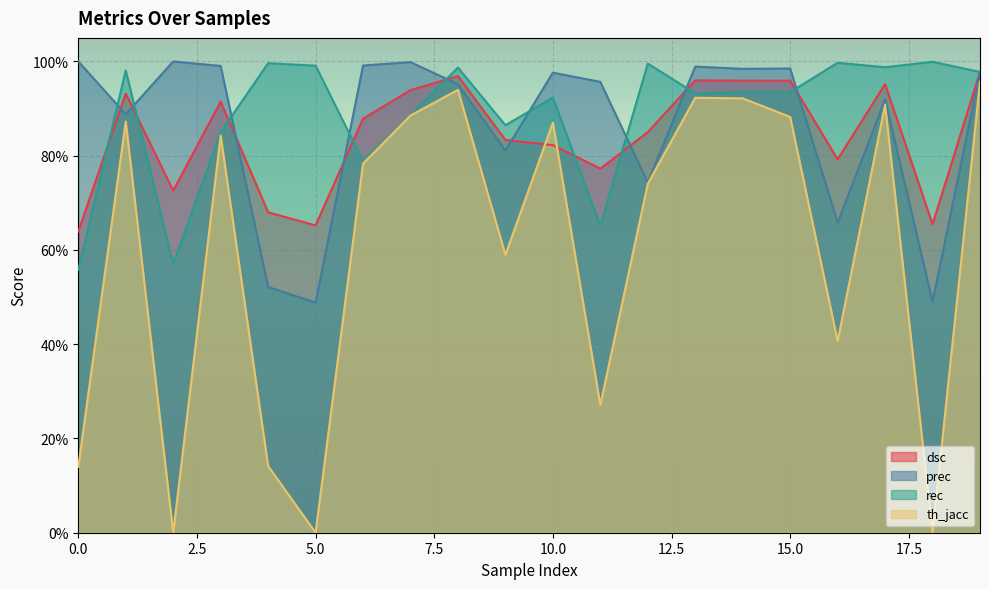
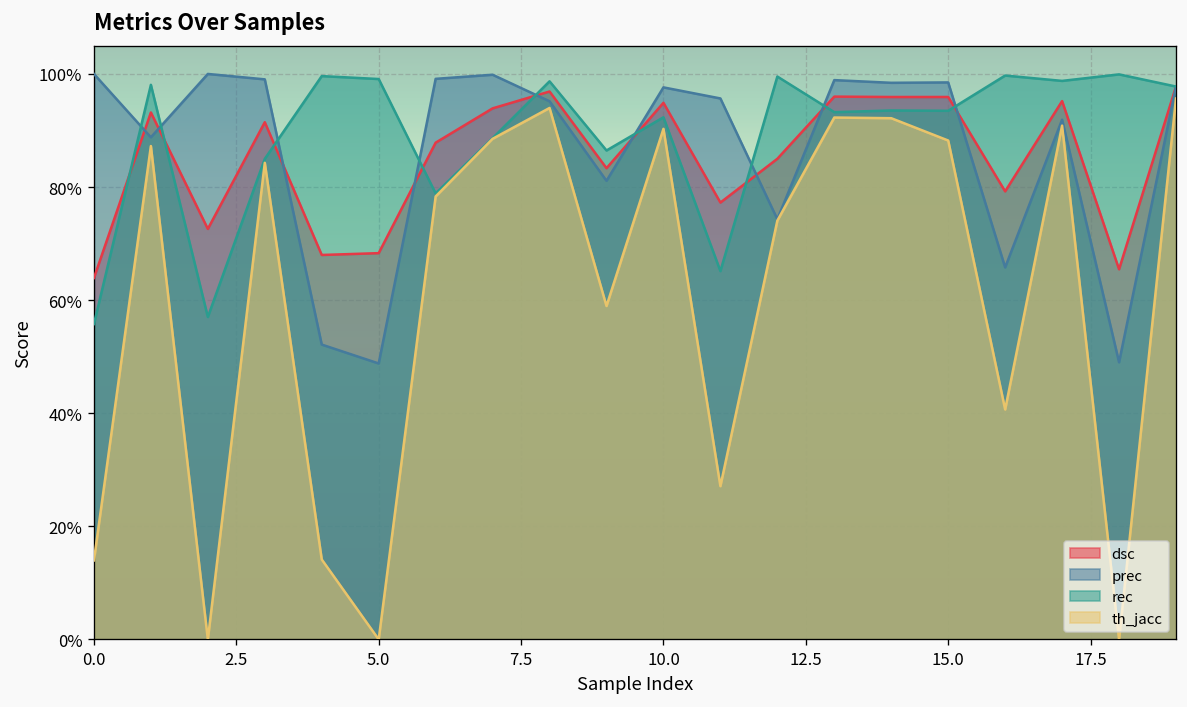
  {
    "dsc": {
      "0.0": "64%",
-     "5.0": "65%",
-     "10.0": "82%",
+     "5.0": "68%",
+     "10.0": "95%",
      "15.0": "96%"
    },
    "th_jacc": {
      "0.0": "14%",
      "5.0": "0%",
-     "10.0": "87%",
+     "10.0": "90%",
      "15.0": "88%"
    }
  }
